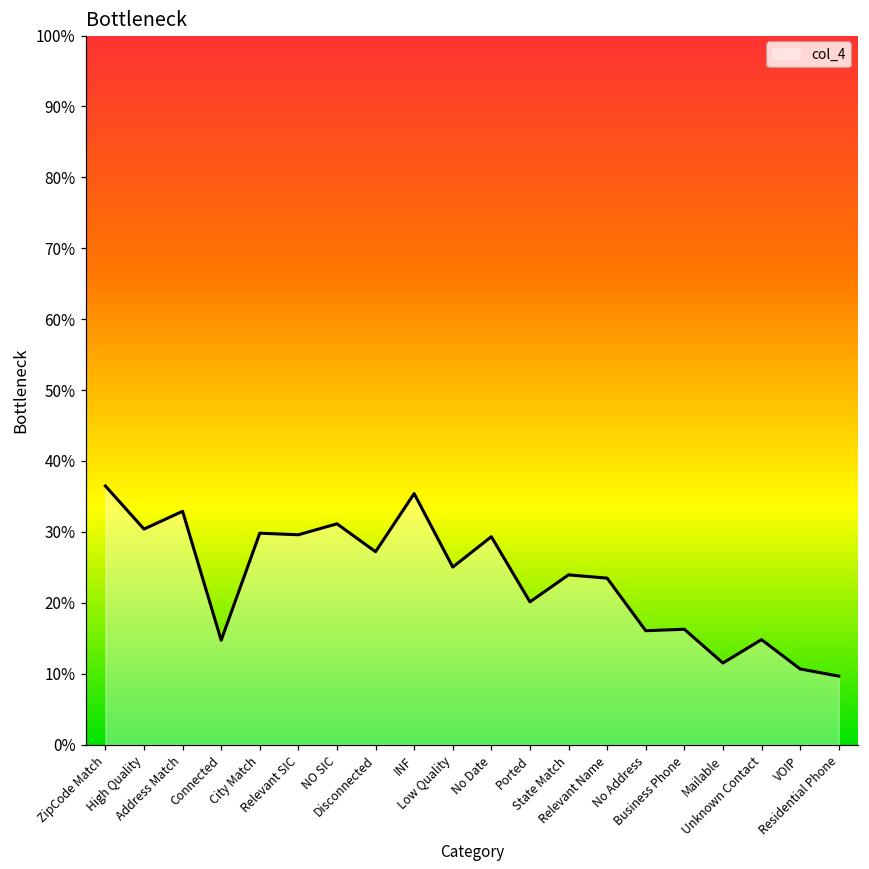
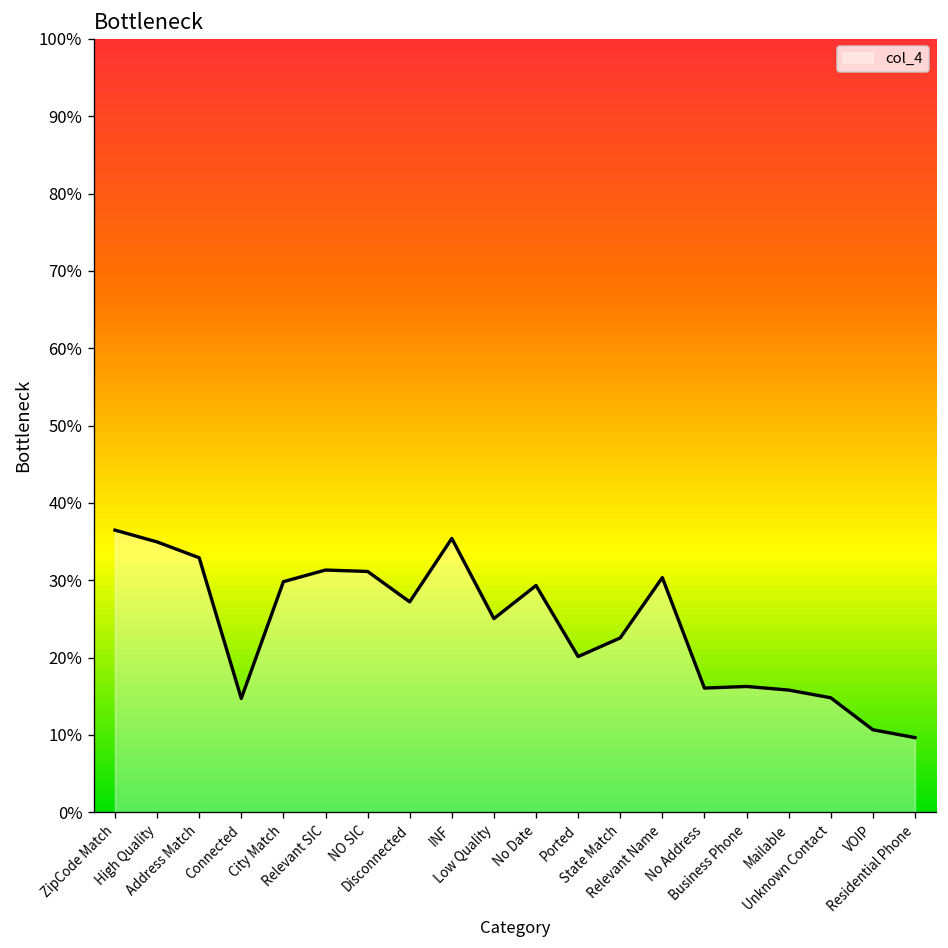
  {
    "ZipCode Match": "36%",
-   "High Quality": "30%",
+   "High Quality": "35%",
    "Address Match": "33%",
    "Connected": "15%",
    "City Match": "30%",
-   "Relevant SIC": "30%",
+   "Relevant SIC": "31%",
    "NO SIC": "31%",
    "Disconnected": "27%",
    "INF": "35%",
    "Low Quality": "25%",
    "No Date": "29%",
    "Ported": "20%",
-   "State Match": "24%",
-   "Relevant Name": "23%",
+   "State Match": "23%",
+   "Relevant Name": "30%",
    "No Address": "16%",
    "Business Phone": "16%",
-   "Mailable": "12%",
+   "Mailable": "16%",
    "Unknown Contact": "15%",
    "VOIP": "11%",
    "Residential Phone": "10%"
  }
